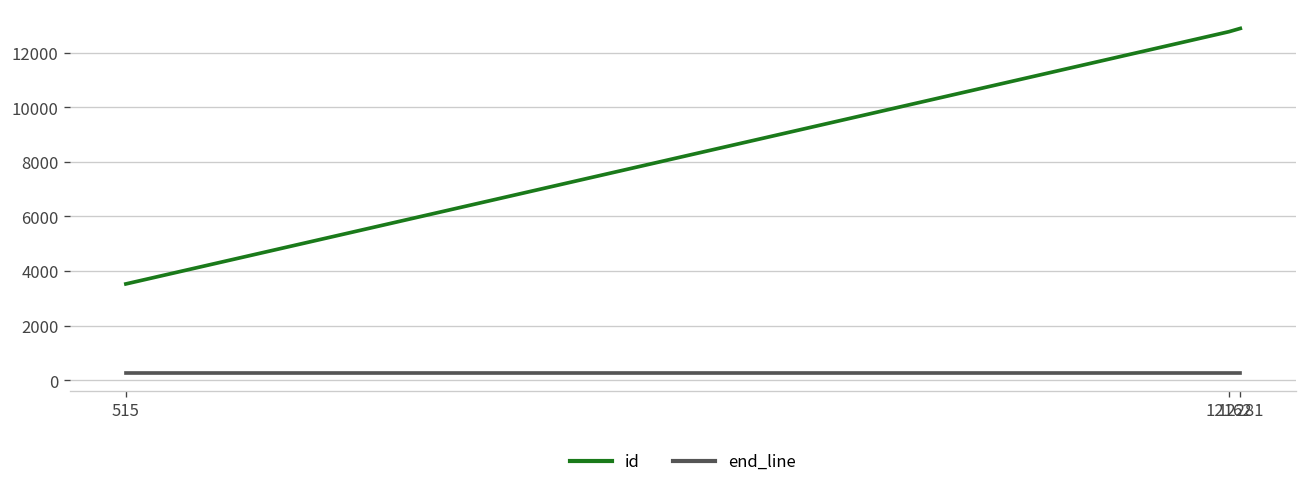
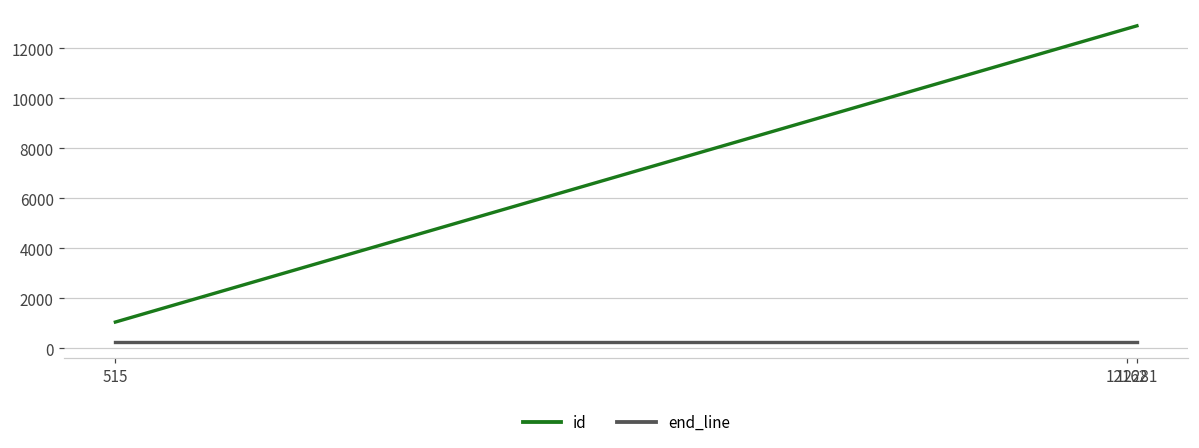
  {
    "id": {
-     "515": 3500
+     "515": 1000
    },
    "end_line": {
      "515": 300
    }
  }
